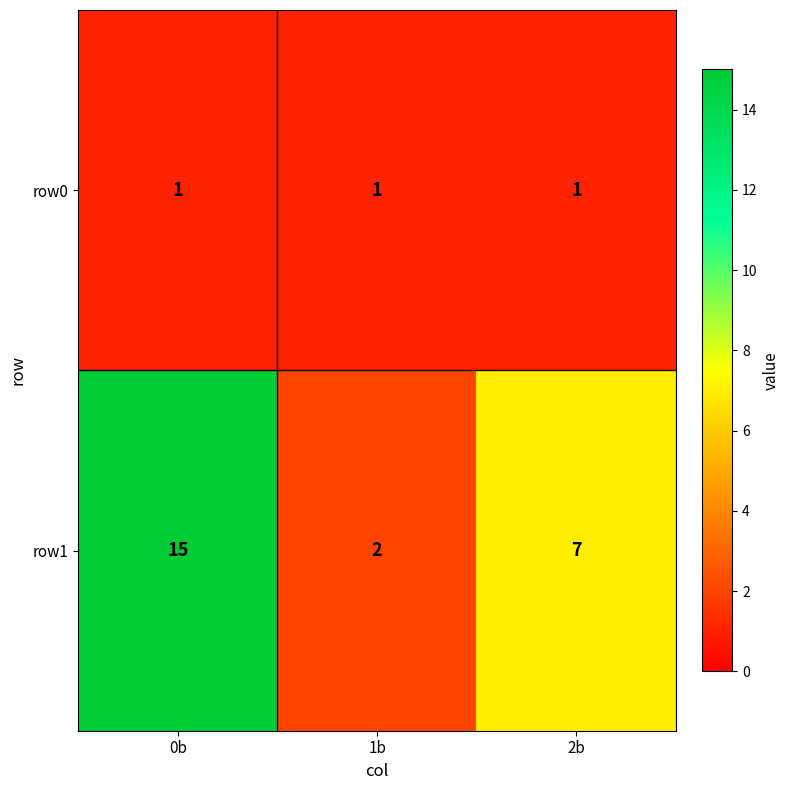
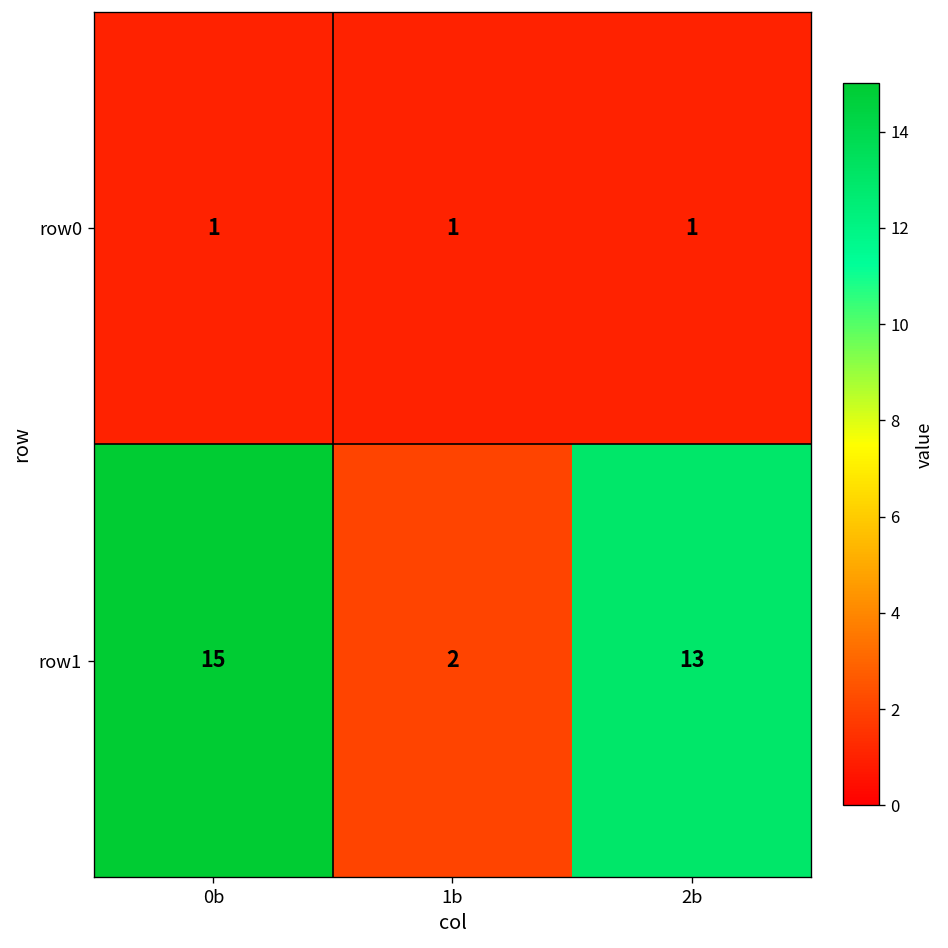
  {
    "row0": {
      "0b": 1,
      "1b": 1,
      "2b": 1
    },
    "row1": {
      "0b": 15,
      "1b": 2,
-     "2b": 7
+     "2b": 13
    }
  }
